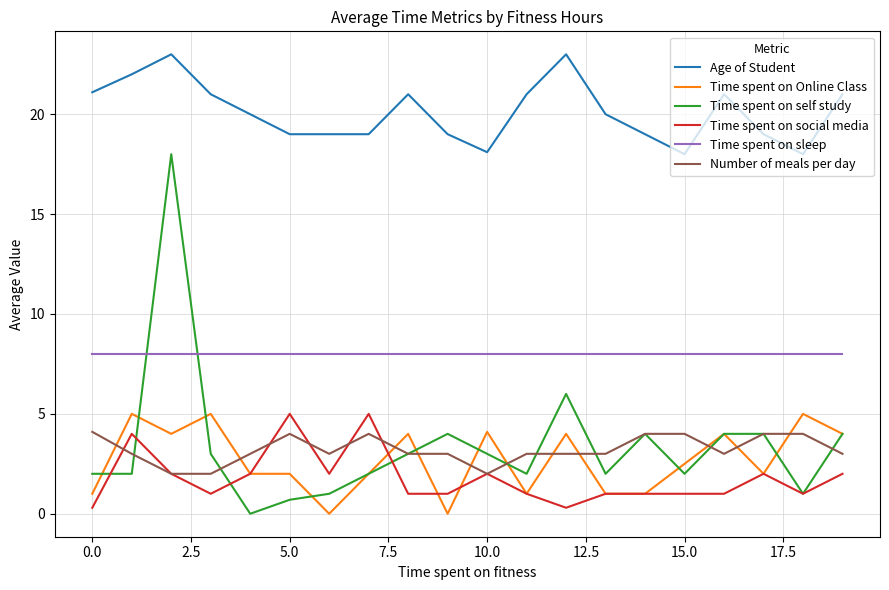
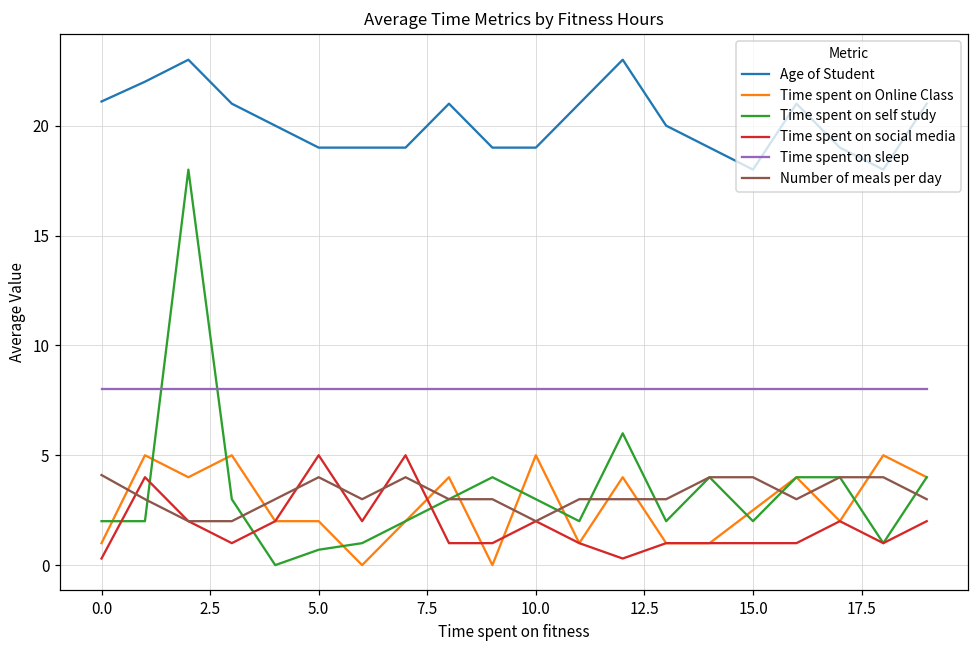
  {
    "Age of Student": {
      "0.0": 21.1,
      "5.0": 19.0,
-     "10.0": 18.1
+     "10.0": 19.0
    },
    "Time spent on Online Class": {
      "0.0": 1.0,
      "5.0": 2.0,
-     "10.0": 4.1,
+     "10.0": 5.0,
      "15.0": 2.5
    },
    "Time spent on self study": {
      "0.0": 2.0,
      "5.0": 0.7,
      "10.0": 3.0,
      "15.0": 2.0
    },
    "Time spent on social media": {
      "0.0": 0.3,
      "5.0": 5.0,
      "15.0": 1.0
    },
    "Time spent on sleep": {
      "0.0": 8.0,
      "5.0": 8.0,
      "10.0": 8.0,
      "15.0": 8.0
    },
    "Number of meals per day": {
      "0.0": 4.1,
      "5.0": 4.0,
      "15.0": 4.0
    }
  }
